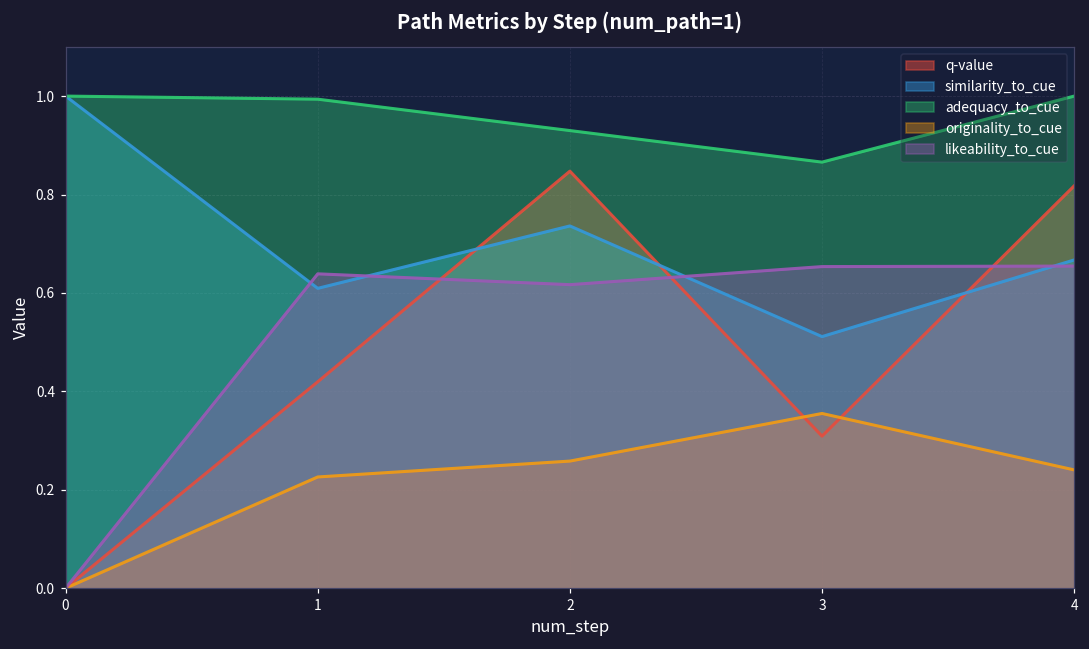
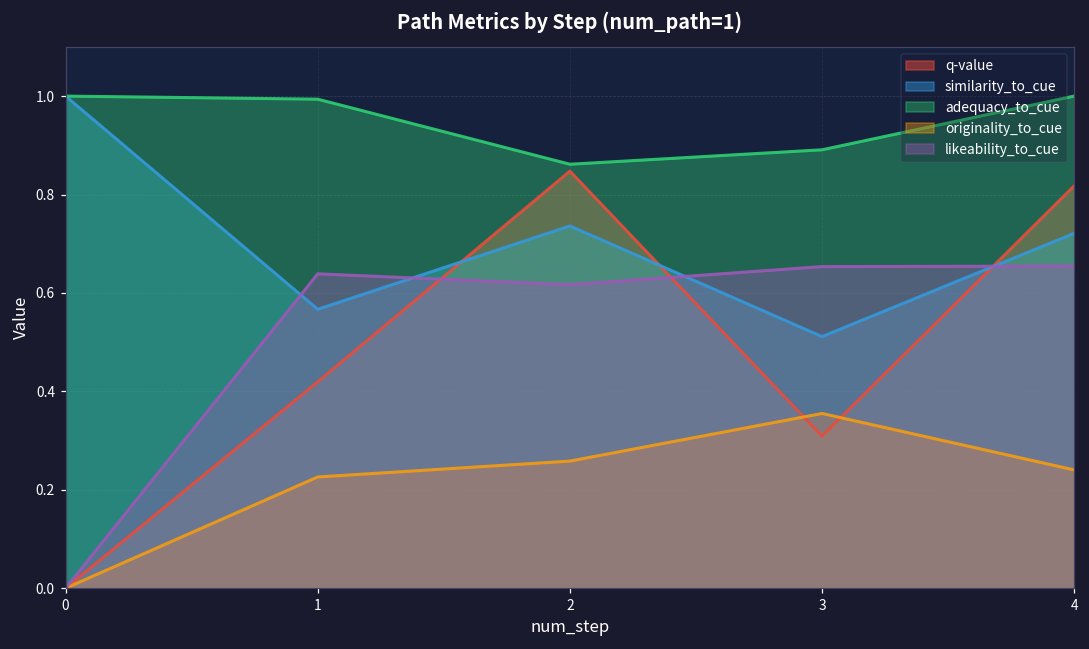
  {
    "similarity_to_cue": {
-     "1": 0.61,
+     "1": 0.57,
      "2": 0.74,
      "3": 0.51,
-     "4": 0.67
+     "4": 0.72
    },
    "adequacy_to_cue": {
      "1": 0.99,
-     "2": 0.93,
-     "3": 0.87,
+     "2": 0.86,
+     "3": 0.89,
      "4": 1.00
    },
    "likeability_to_cue": {
      "1": 0.64,
      "2": 0.62,
      "3": 0.65,
      "4": 0.65
    }
  }
